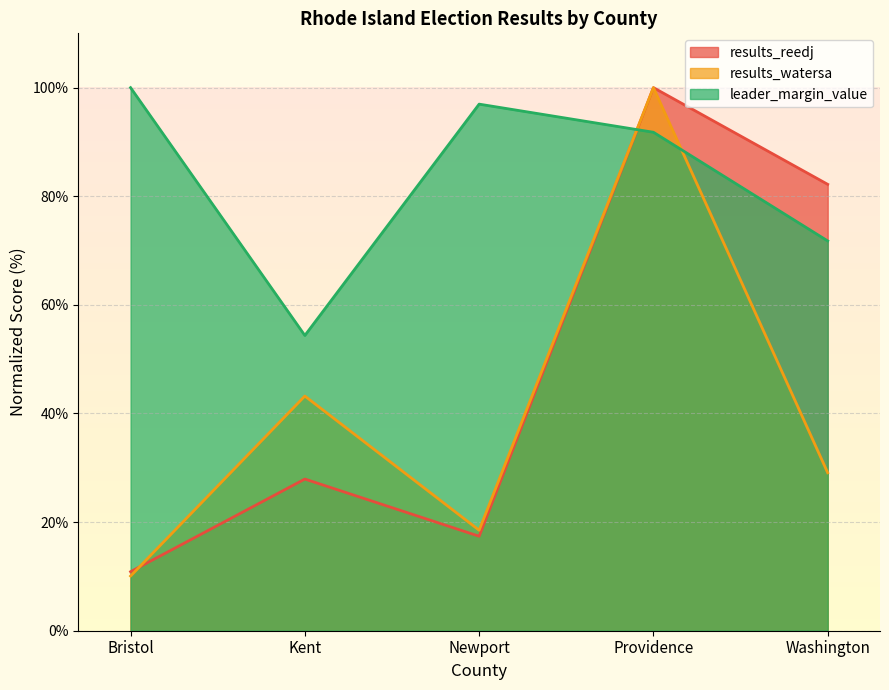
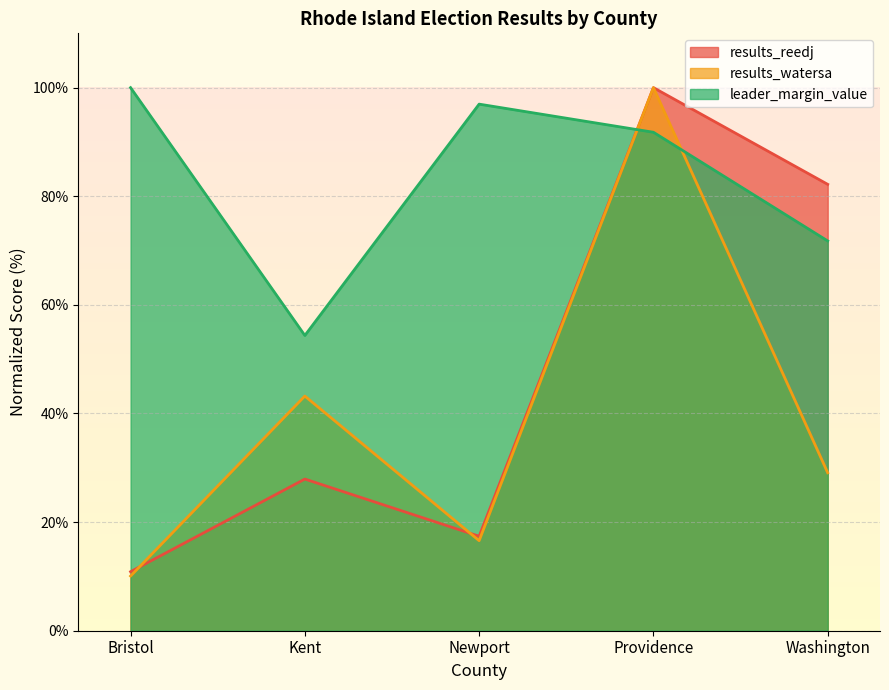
  {
    "results_reedj": {
      "Bristol": "11%",
      "Kent": "28%",
      "Newport": "17%",
      "Washington": "82%"
    },
    "results_watersa": {
      "Bristol": "10%",
      "Kent": "43%",
-     "Newport": "19%",
+     "Newport": "17%",
      "Washington": "29%"
    },
    "leader_margin_value": {
      "Bristol": "100%",
      "Kent": "54%",
      "Newport": "97%",
      "Providence": "92%",
      "Washington": "72%"
    }
  }
